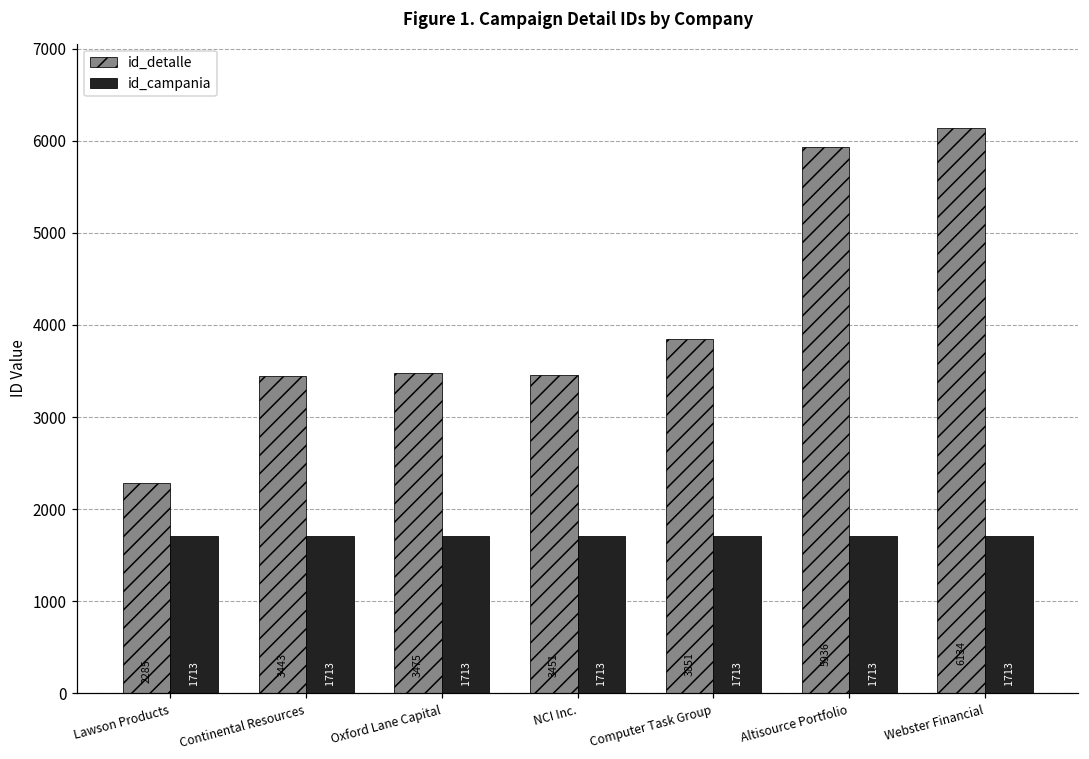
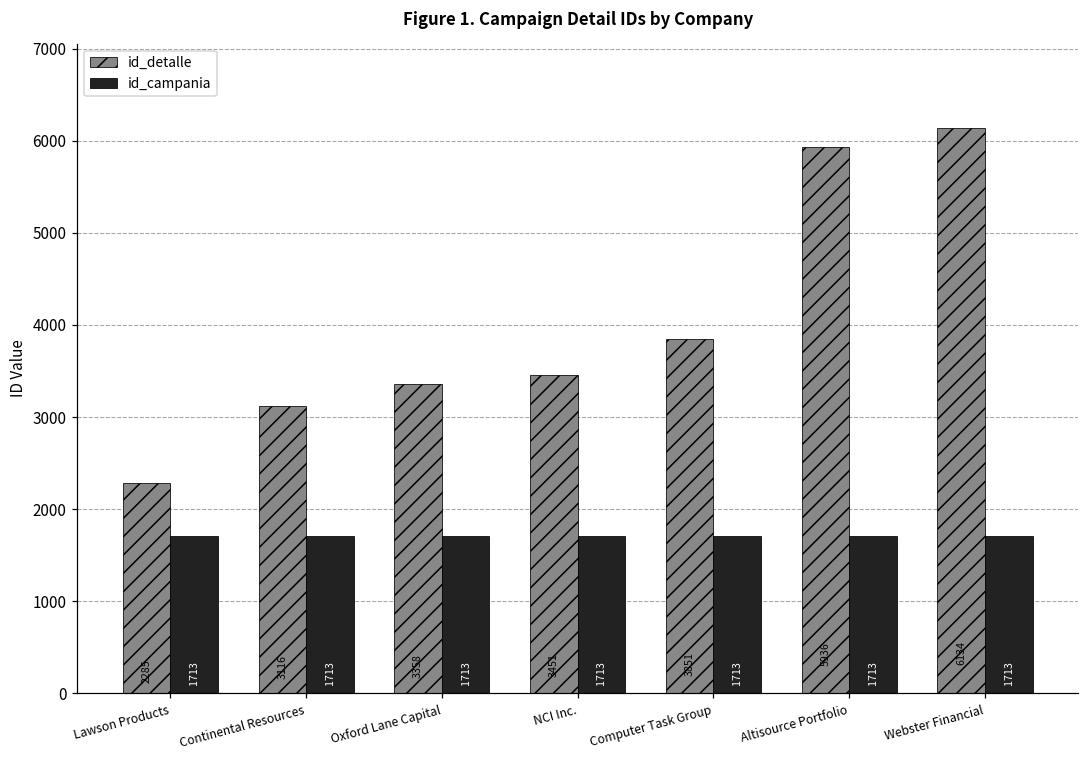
  {
    "id_detalle": {
      "Lawson Products": 2285,
-     "Continental Resources": 3443,
-     "Oxford Lane Capital": 3475,
+     "Continental Resources": 3116,
+     "Oxford Lane Capital": 3358,
      "NCI Inc.": 3451,
      "Computer Task Group": 3851,
      "Altisource Portfolio": 5936,
      "Webster Financial": 6134
    },
    "id_campania": {
      "Lawson Products": 1713,
      "Continental Resources": 1713,
      "Oxford Lane Capital": 1713,
      "NCI Inc.": 1713,
      "Computer Task Group": 1713,
      "Altisource Portfolio": 1713,
      "Webster Financial": 1713
    }
  }
